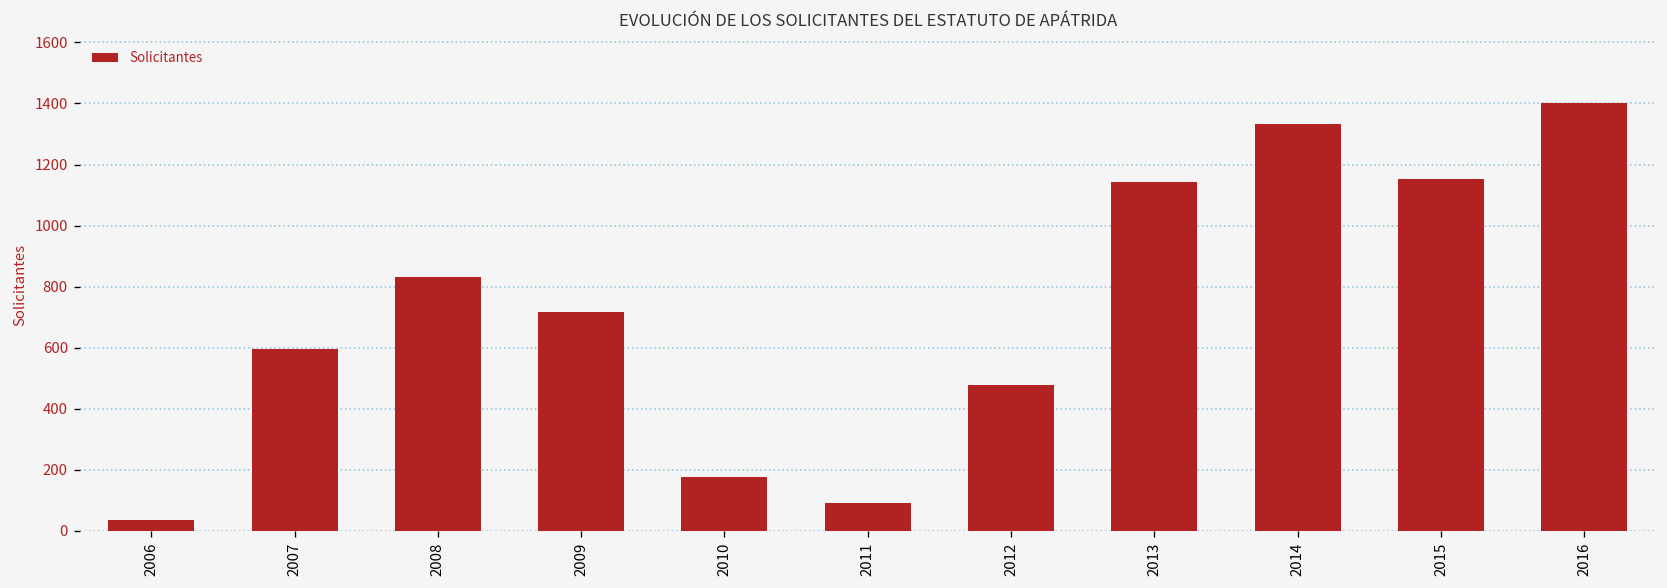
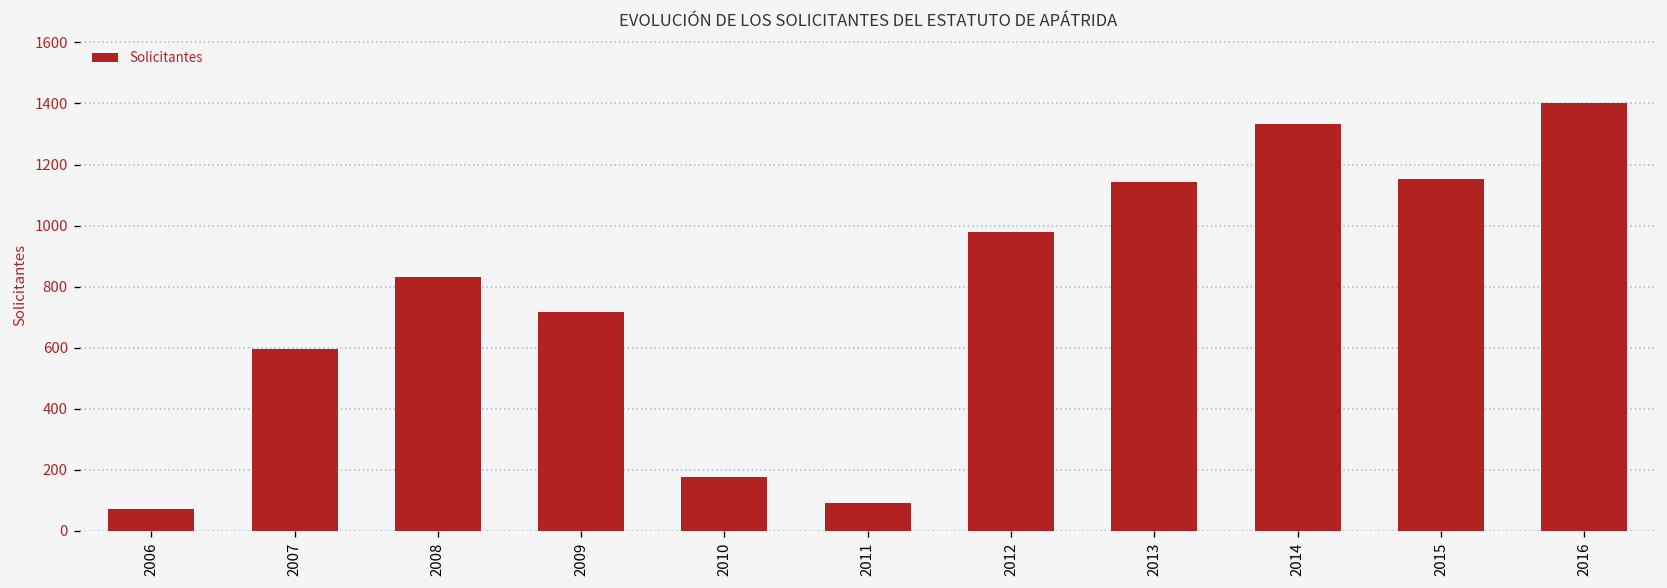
  {
-   "2006": 30,
+   "2006": 70,
    "2007": 600,
    "2008": 830,
    "2009": 720,
    "2010": 180,
    "2011": 90,
-   "2012": 480,
+   "2012": 980,
    "2013": 1140,
    "2014": 1330,
    "2015": 1150,
    "2016": 1400
  }
